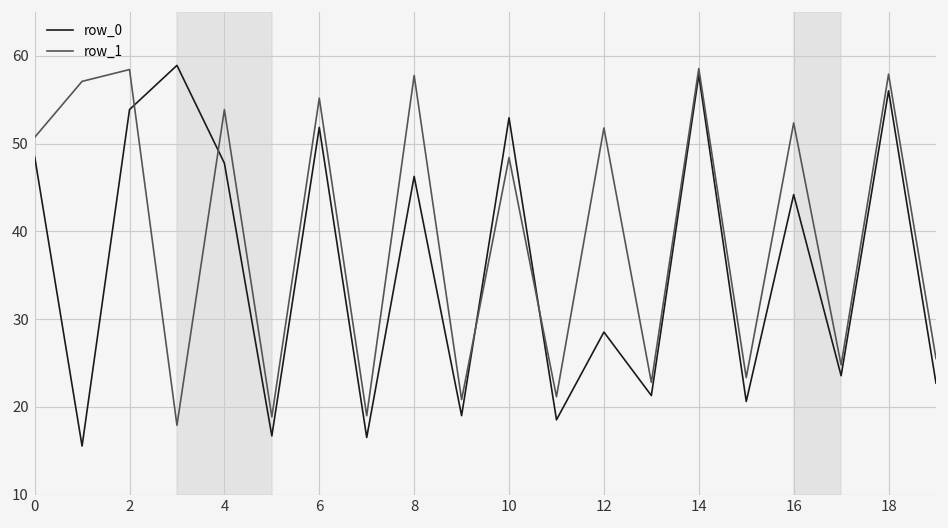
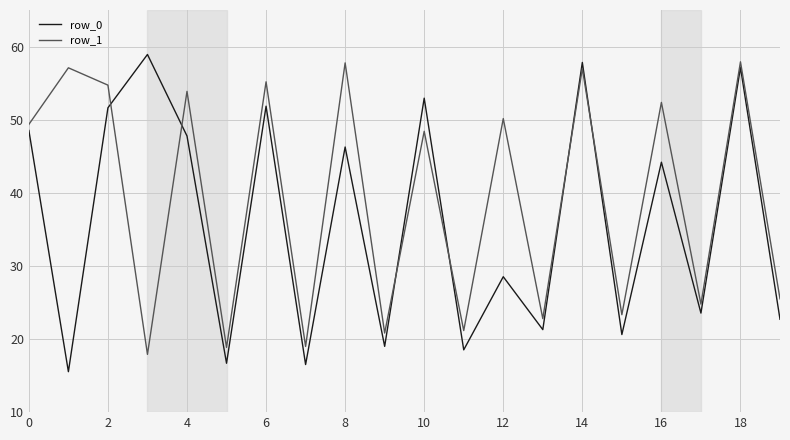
  {
    "row_0": {
      "0": 49,
-     "2": 54,
+     "2": 52,
      "4": 48,
      "6": 52,
      "8": 46,
      "10": 53,
      "12": 29,
      "14": 58,
      "16": 44,
-     "18": 56
+     "18": 57
    },
    "row_1": {
-     "0": 51,
-     "2": 58,
+     "0": 49,
+     "2": 55,
      "4": 54,
      "6": 55,
      "8": 58,
      "10": 48,
-     "12": 52,
-     "14": 59,
+     "12": 50,
+     "14": 57,
      "16": 52,
      "18": 58
    }
  }
